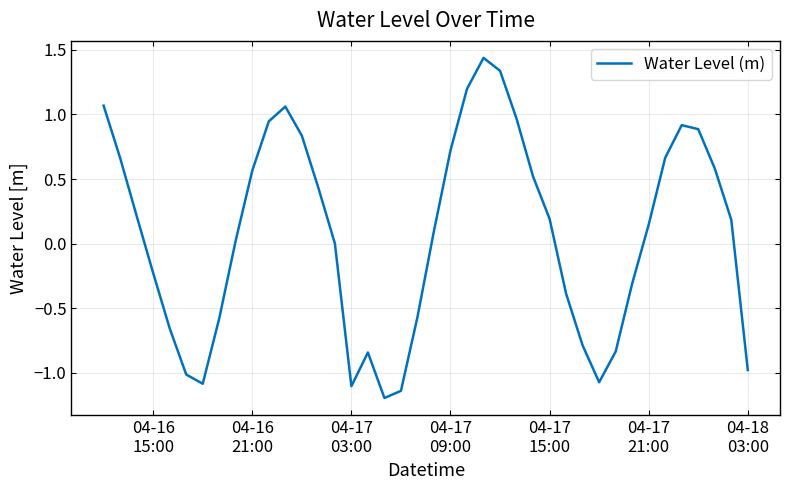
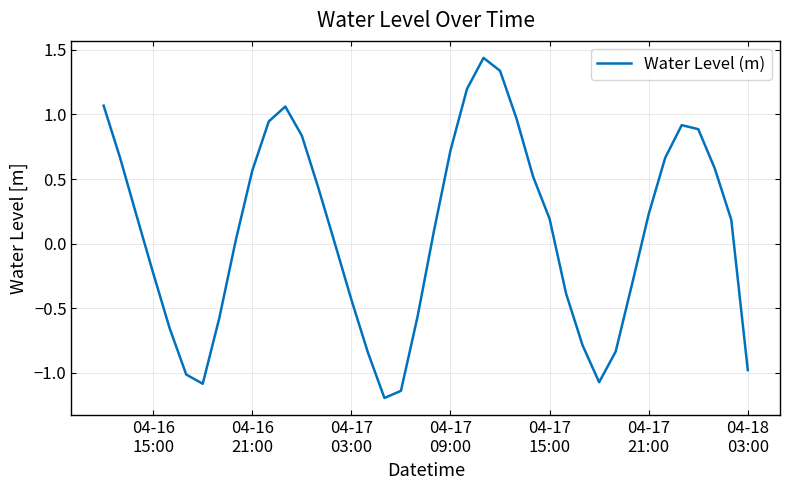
  {
    "04-16 15:00": -0.23,
    "04-16 21:00": 0.57,
-   "04-17 03:00": -1.11,
+   "04-17 03:00": -0.44,
    "04-17 09:00": 0.72,
    "04-17 15:00": 0.19,
-   "04-17 21:00": 0.15,
+   "04-17 21:00": 0.23,
    "04-18 03:00": -0.98
  }
